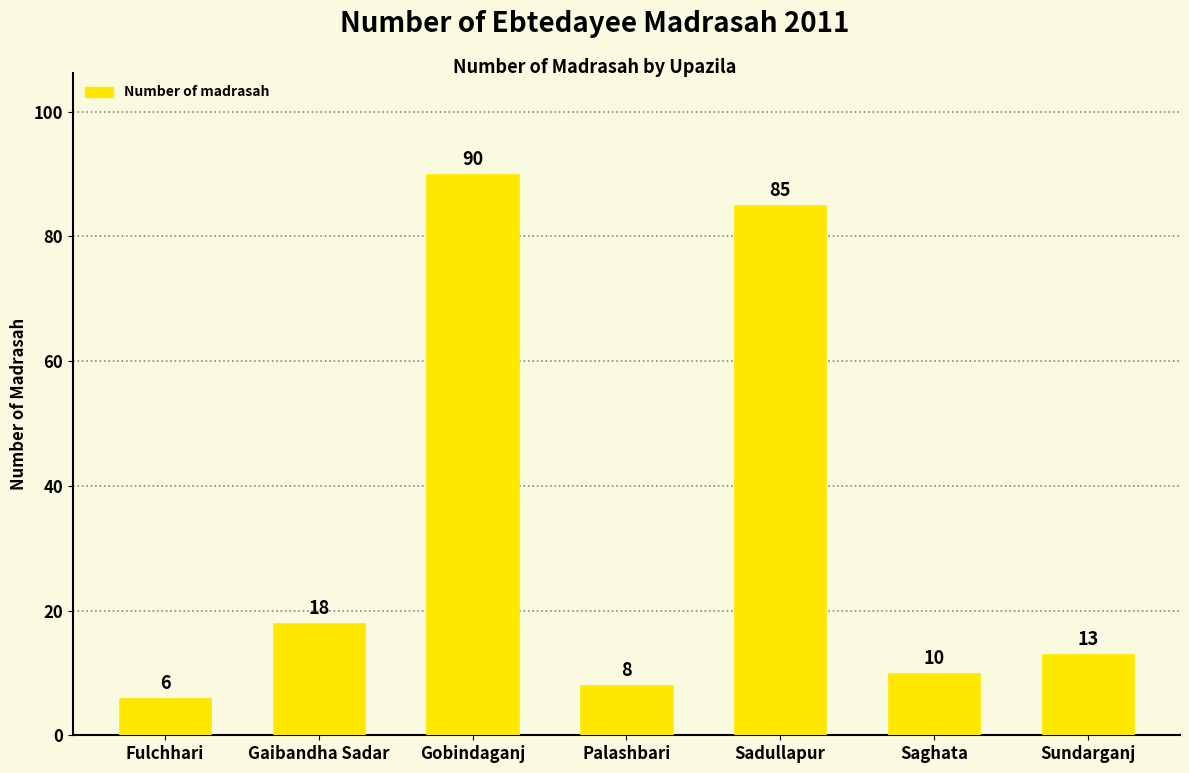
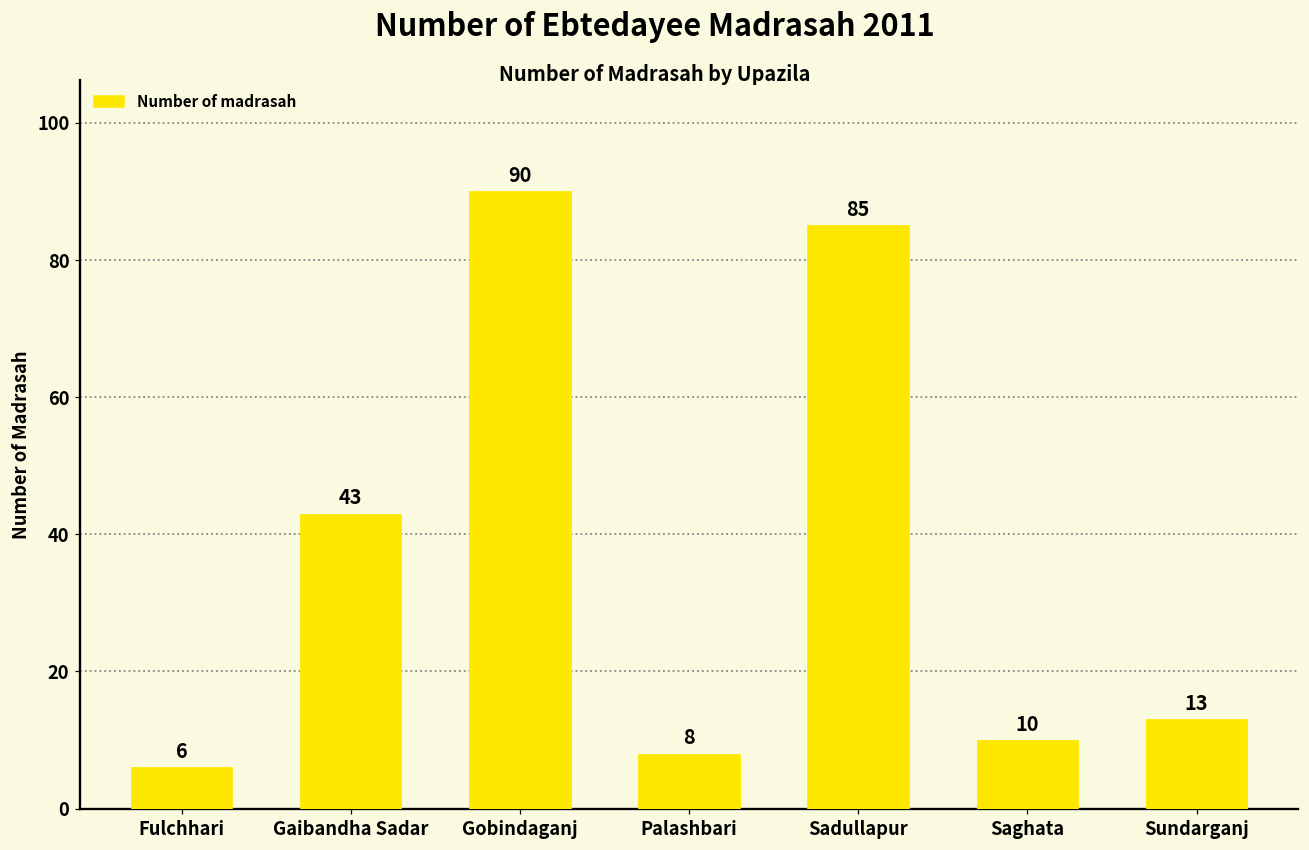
  {
    "Fulchhari": 6,
-   "Gaibandha Sadar": 18,
+   "Gaibandha Sadar": 43,
    "Gobindaganj": 90,
    "Palashbari": 8,
    "Sadullapur": 85,
    "Saghata": 10,
    "Sundarganj": 13
  }
